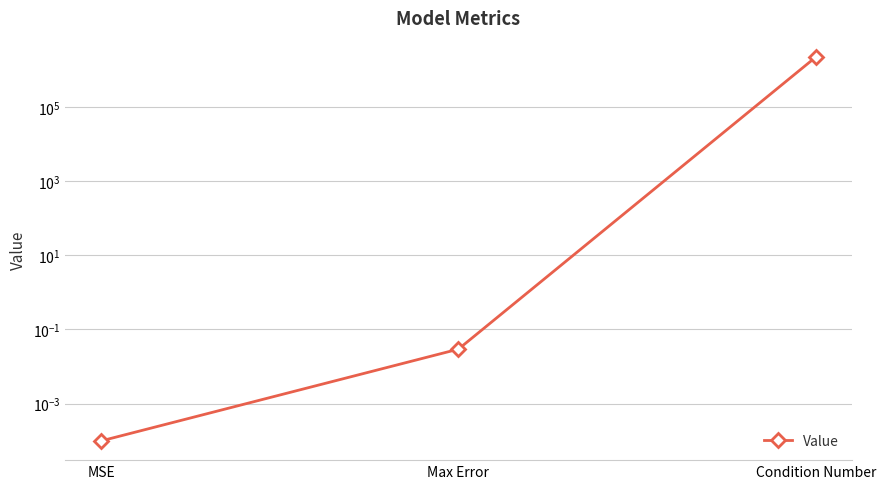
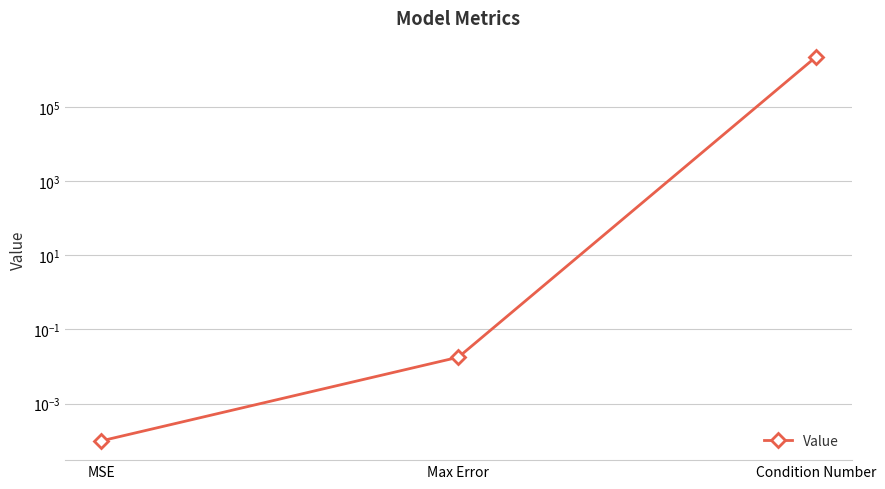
  {
    "MSE": 0.00010,
-   "Max Error": 0.03,
+   "Max Error": 0.02,
    "Condition Number": 2000000
  }
